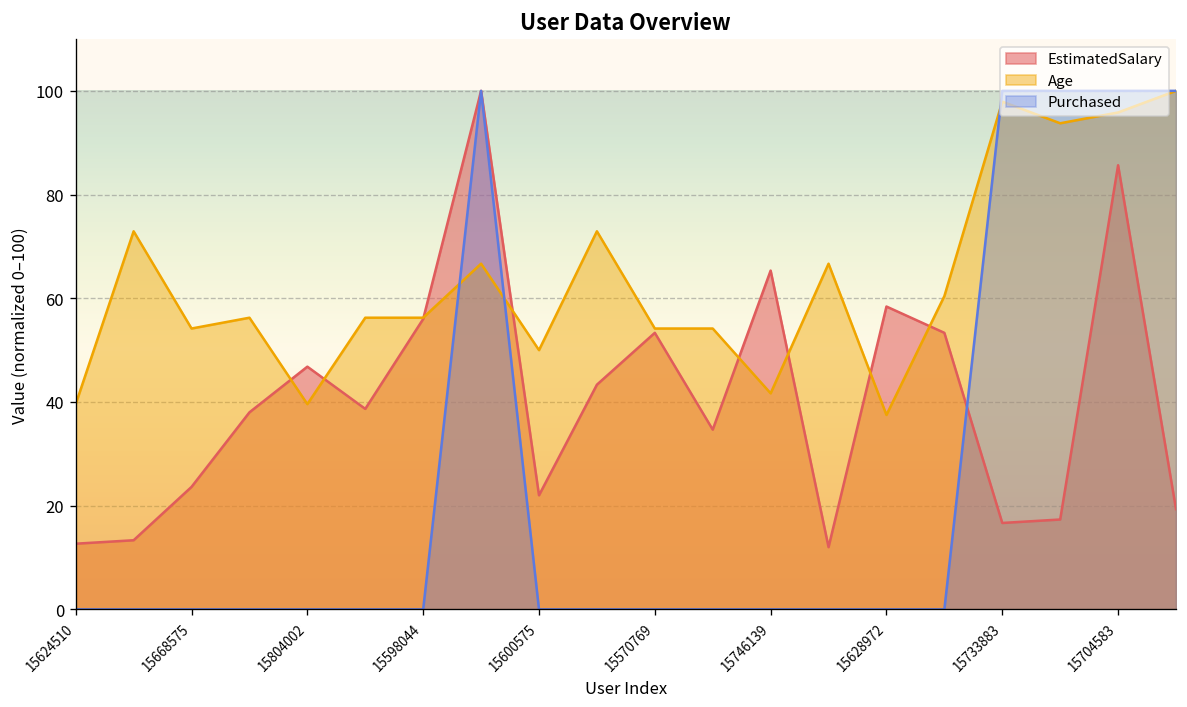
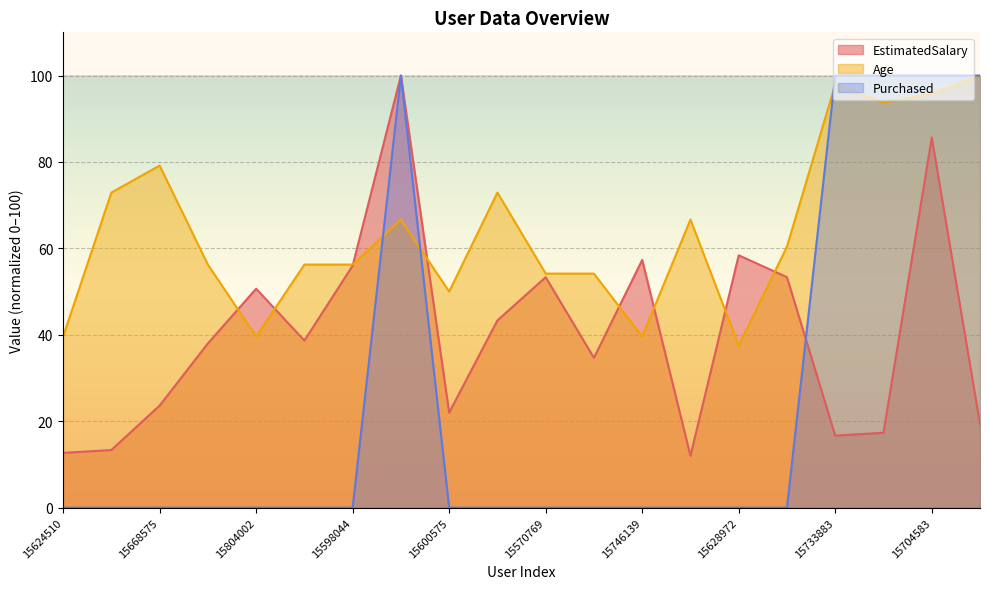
  {
    "EstimatedSalary": {
      "15624510": 13,
      "15668575": 24,
-     "15804002": 47,
+     "15804002": 51,
      "15600575": 22,
      "15570769": 53,
-     "15746139": 65,
+     "15746139": 57,
      "15628972": 58,
      "15733883": 17,
      "15704583": 86
    },
    "Age": {
      "15624510": 40,
-     "15668575": 54,
+     "15668575": 79,
      "15804002": 40,
      "15600575": 50,
      "15570769": 54,
-     "15746139": 42,
+     "15746139": 40,
      "15628972": 38
    },
    "Purchased": {
      "15624510": 0,
      "15668575": 0,
      "15804002": 0,
      "15598044": 0,
      "15600575": 0,
      "15570769": 0,
      "15746139": 0,
      "15628972": 0
    }
  }
